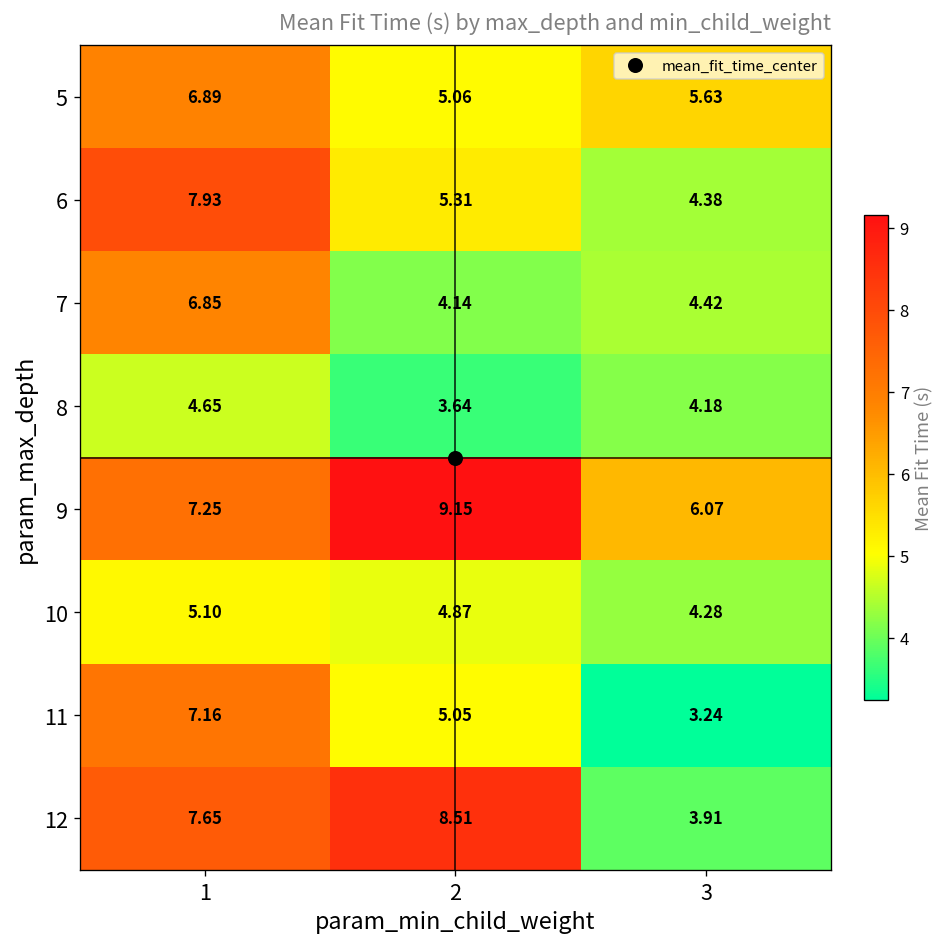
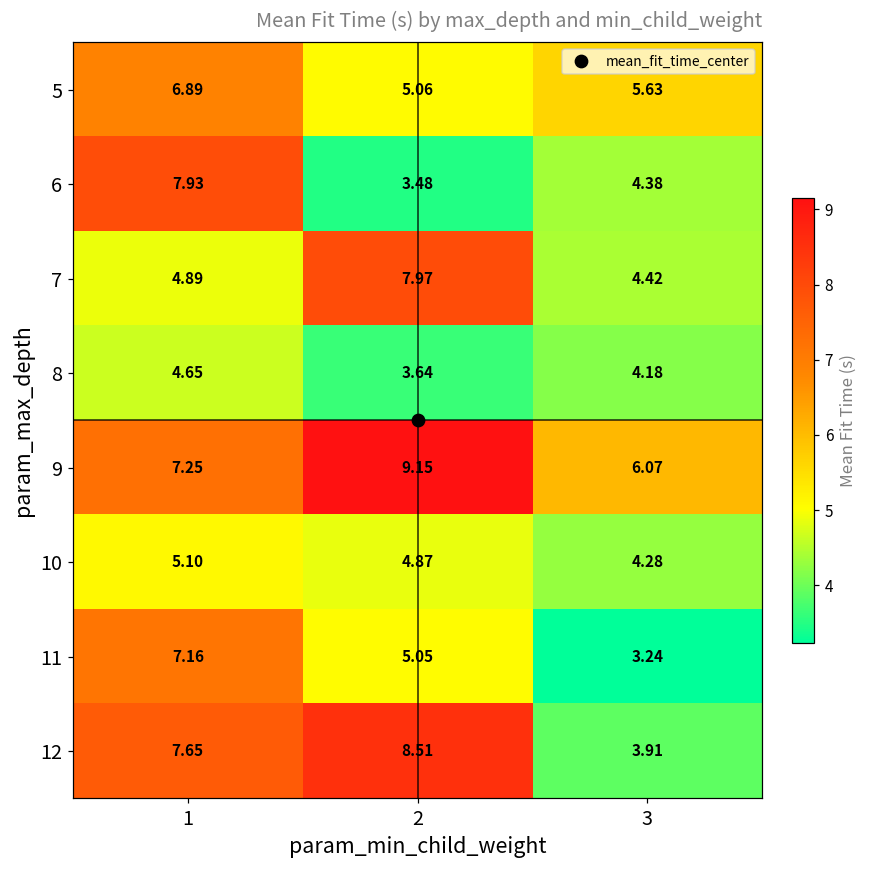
  {
    "5": {
      "1": 6.89,
      "2": 5.06,
      "3": 5.63
    },
    "6": {
      "1": 7.93,
-     "2": 5.31,
+     "2": 3.48,
      "3": 4.38
    },
    "7": {
-     "1": 6.85,
-     "2": 4.14,
+     "1": 4.89,
+     "2": 7.97,
      "3": 4.42
    },
    "8": {
      "1": 4.65,
      "2": 3.64,
      "3": 4.18
    },
    "9": {
      "1": 7.25,
      "2": 9.15,
      "3": 6.07
    },
    "10": {
      "1": 5.10,
      "2": 4.87,
      "3": 4.28
    },
    "11": {
      "1": 7.16,
      "2": 5.05,
      "3": 3.24
    },
    "12": {
      "1": 7.65,
      "2": 8.51,
      "3": 3.91
    }
  }
